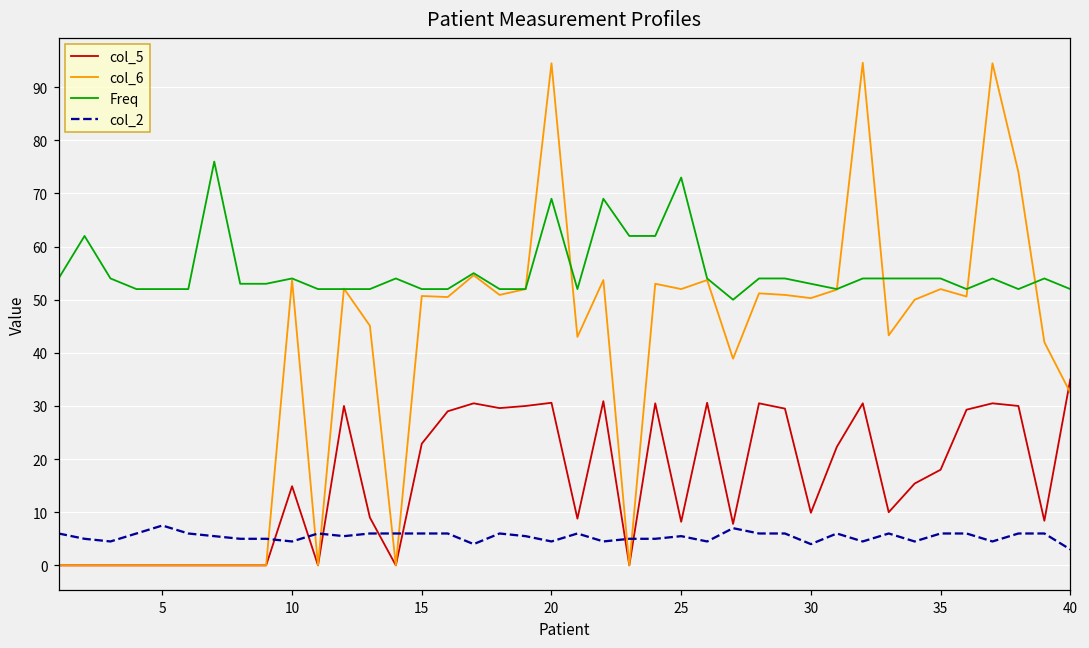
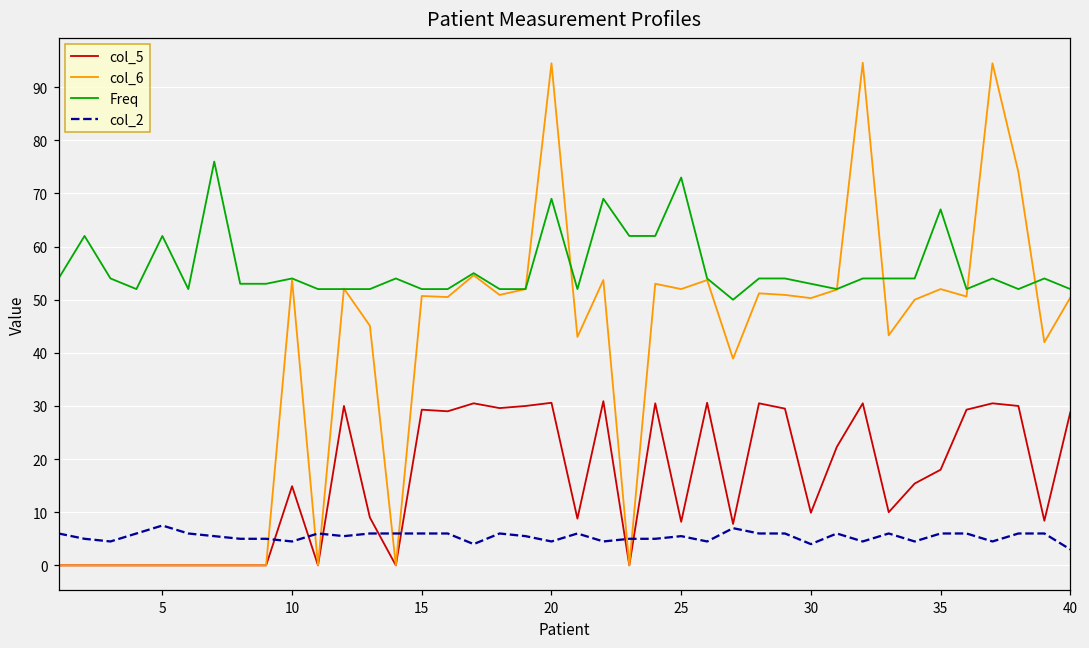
  {
    "col_5": {
      "10": 15,
-     "15": 23,
+     "15": 29,
      "20": 31,
      "25": 8,
      "30": 10,
      "35": 18,
-     "40": 35
+     "40": 29
    },
    "col_6": {
      "15": 51,
      "20": 95,
      "25": 52,
      "30": 50,
      "35": 52,
-     "40": 33
+     "40": 50
    },
    "Freq": {
-     "5": 52,
+     "5": 62,
      "15": 52,
      "20": 69,
      "25": 73,
      "30": 53,
-     "35": 54,
+     "35": 67,
      "40": 52
    },
    "col_2": {
      "5": 8,
      "10": 5,
      "15": 6,
      "20": 5,
      "25": 6,
      "30": 4,
      "35": 6,
      "40": 3
    }
  }
